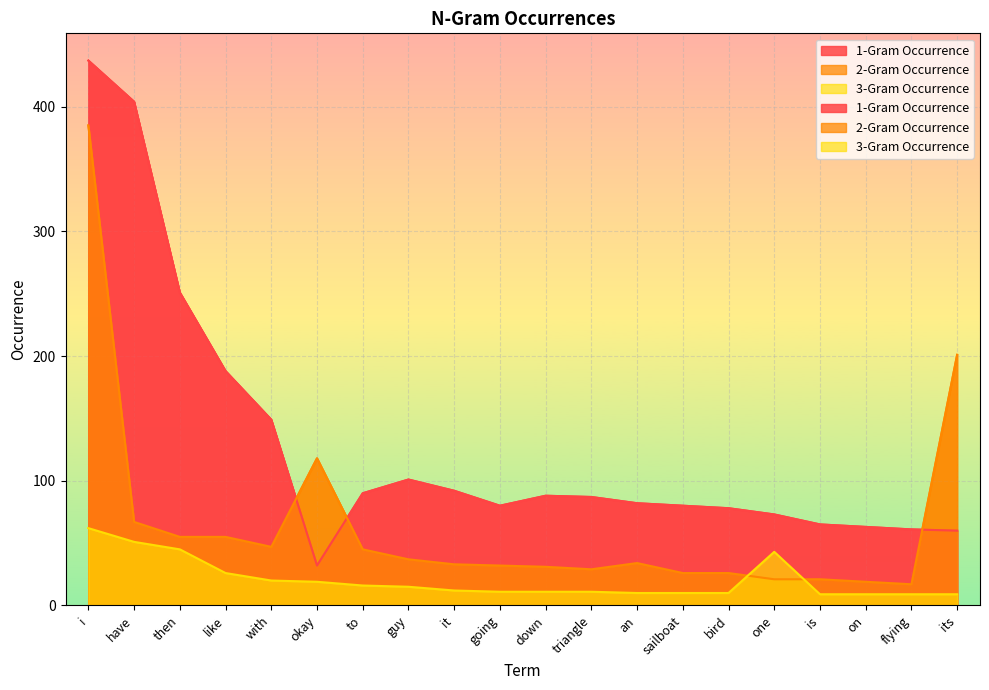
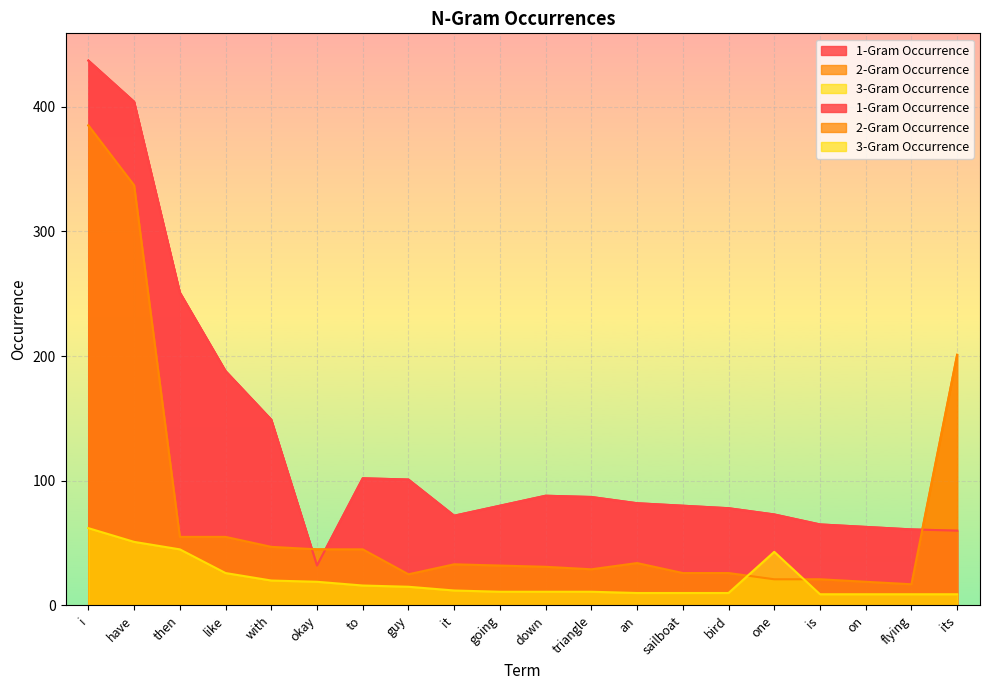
  {
    "1-Gram Occurrence": {
      "i": 437,
      "have": 404,
      "then": 251,
      "like": 188,
      "with": 149,
      "okay": 32,
-     "to": 90,
+     "to": 102,
      "guy": 101,
-     "it": 92,
+     "it": 72,
      "going": 80,
      "down": 88,
      "triangle": 87,
      "an": 82,
      "sailboat": 80,
      "bird": 78,
      "one": 73,
      "is": 65,
      "on": 63,
      "flying": 61,
      "its": 60
    },
    "2-Gram Occurrence": {
      "i": 385,
-     "have": 67,
+     "have": 337,
      "then": 55,
      "like": 55,
      "with": 47,
-     "okay": 118,
+     "okay": 45,
      "to": 45,
-     "guy": 37,
+     "guy": 25,
      "it": 33,
      "going": 32,
      "down": 31,
      "triangle": 29,
      "an": 34,
      "sailboat": 26,
      "bird": 26,
      "one": 21,
      "is": 21,
      "on": 19,
      "flying": 17,
      "its": 201
    },
    "3-Gram Occurrence": {
      "i": 62,
      "have": 51,
      "then": 45,
      "like": 26,
      "with": 20,
      "okay": 19,
      "to": 16,
      "guy": 15,
      "it": 12,
      "going": 11,
      "down": 11,
      "triangle": 11,
      "an": 10,
      "sailboat": 10,
      "bird": 10,
      "one": 43,
      "is": 9,
      "on": 9,
      "flying": 9,
      "its": 9
    }
  }
